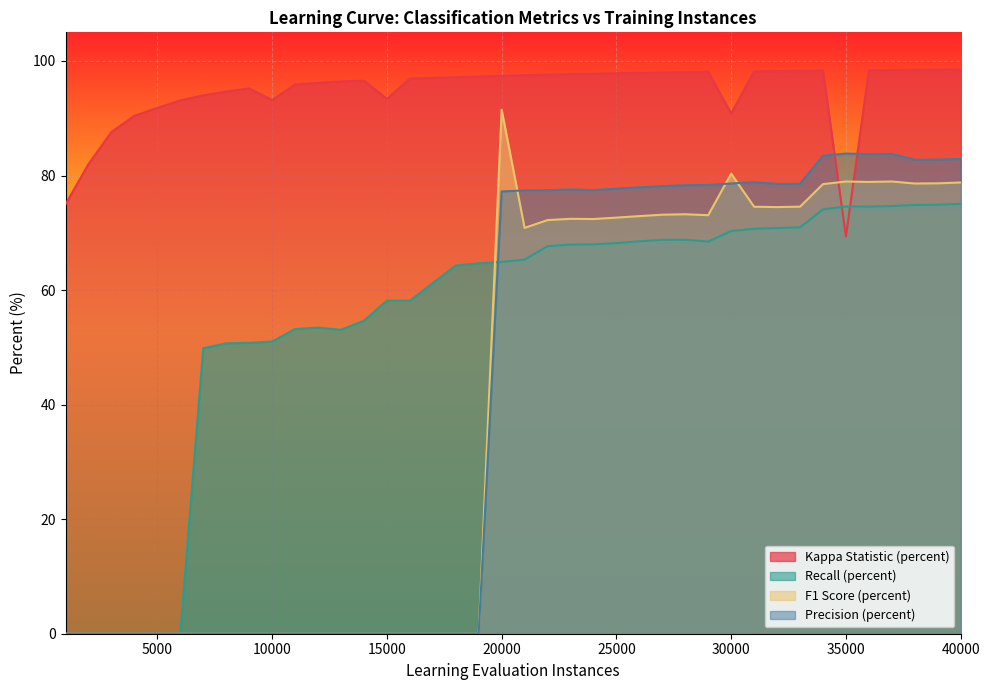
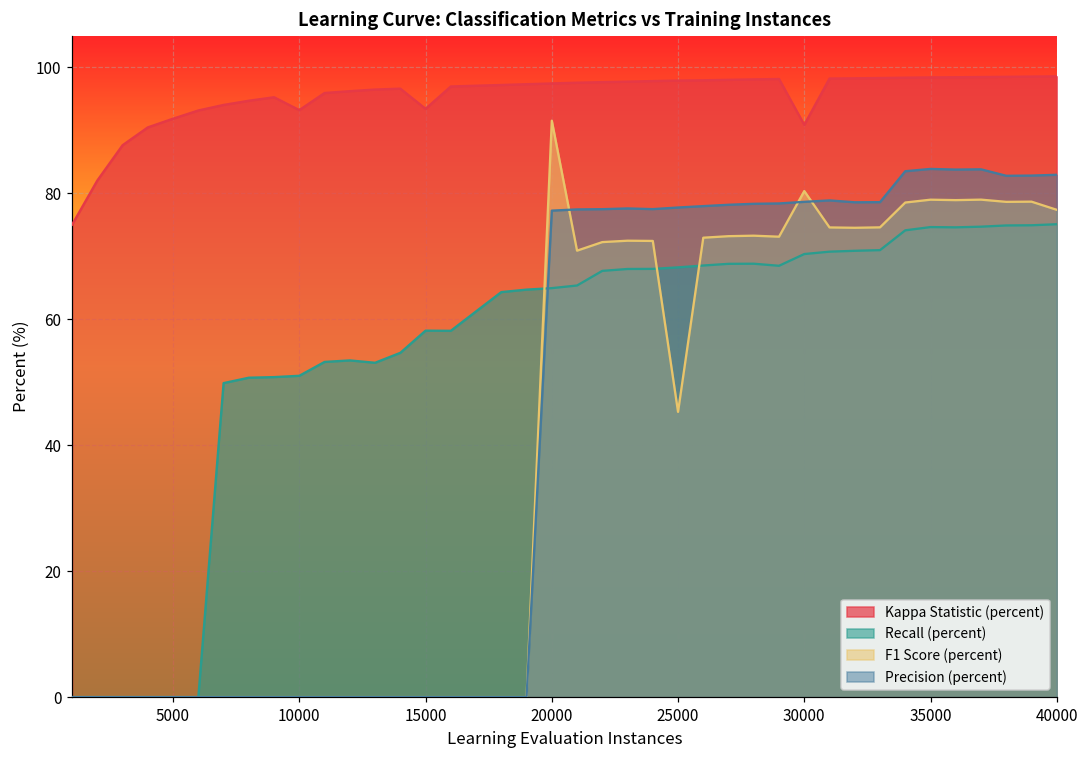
  {
    "Kappa Statistic (percent)": {
      "5000": 92,
      "10000": 93,
      "15000": 93,
      "20000": 97,
      "25000": 98,
      "30000": 91,
-     "35000": 69,
+     "35000": 98,
      "40000": 99
    },
    "F1 Score (percent)": {
      "20000": 91,
-     "25000": 73,
+     "25000": 45,
      "30000": 80,
      "35000": 79,
-     "40000": 79
+     "40000": 77
    }
  }
